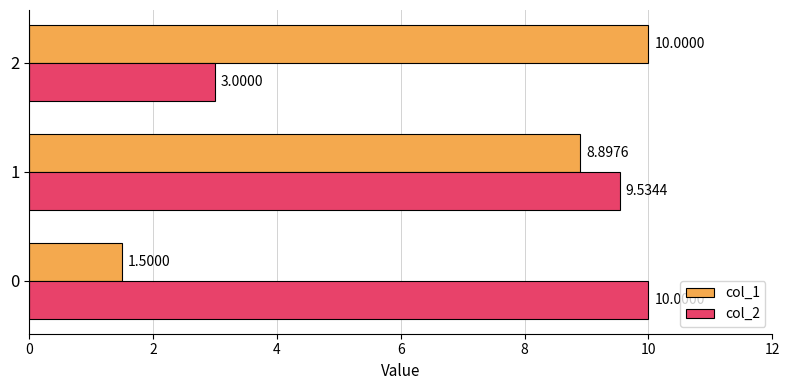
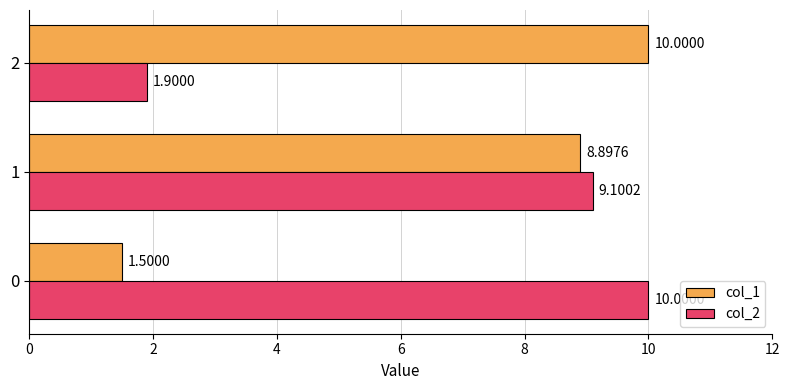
  {
    "col_1": {
      "2": 10.0000,
      "1": 8.8976,
      "0": 1.5000
    },
    "col_2": {
-     "2": 3.0000,
-     "1": 9.5344
+     "2": 1.9000,
+     "1": 9.1002
    }
  }
